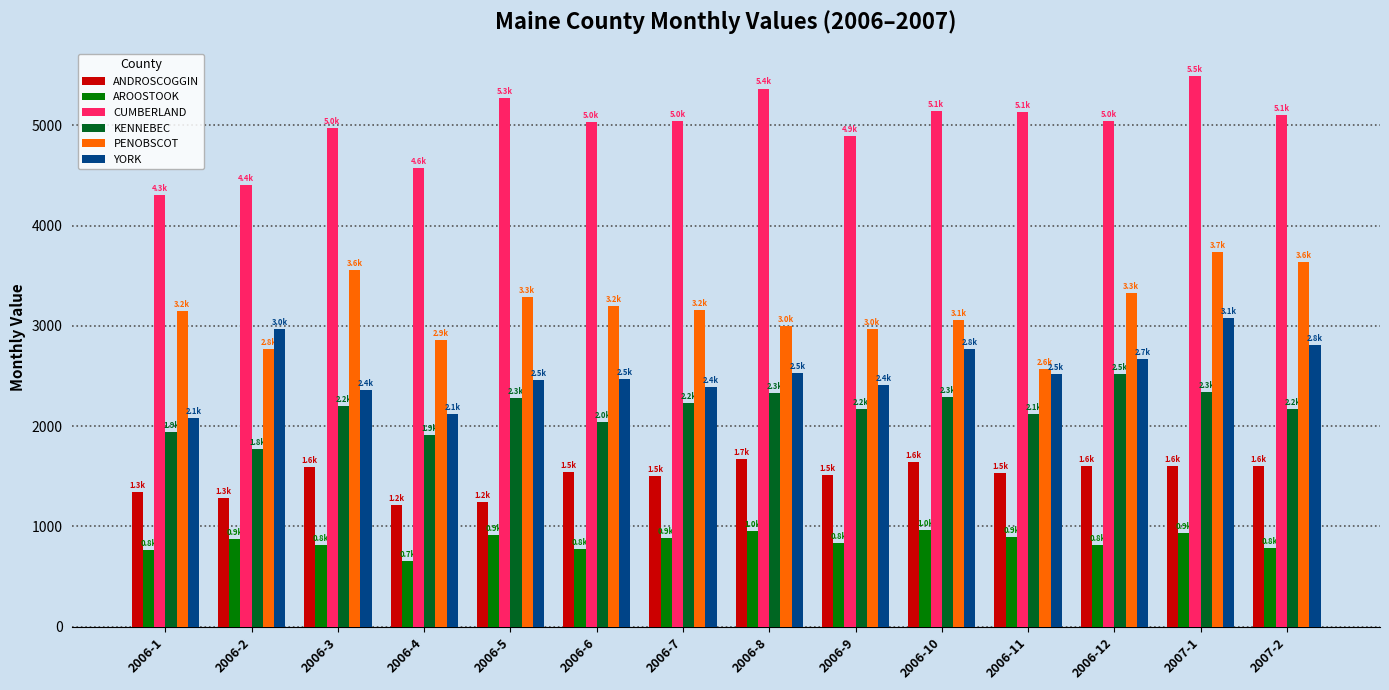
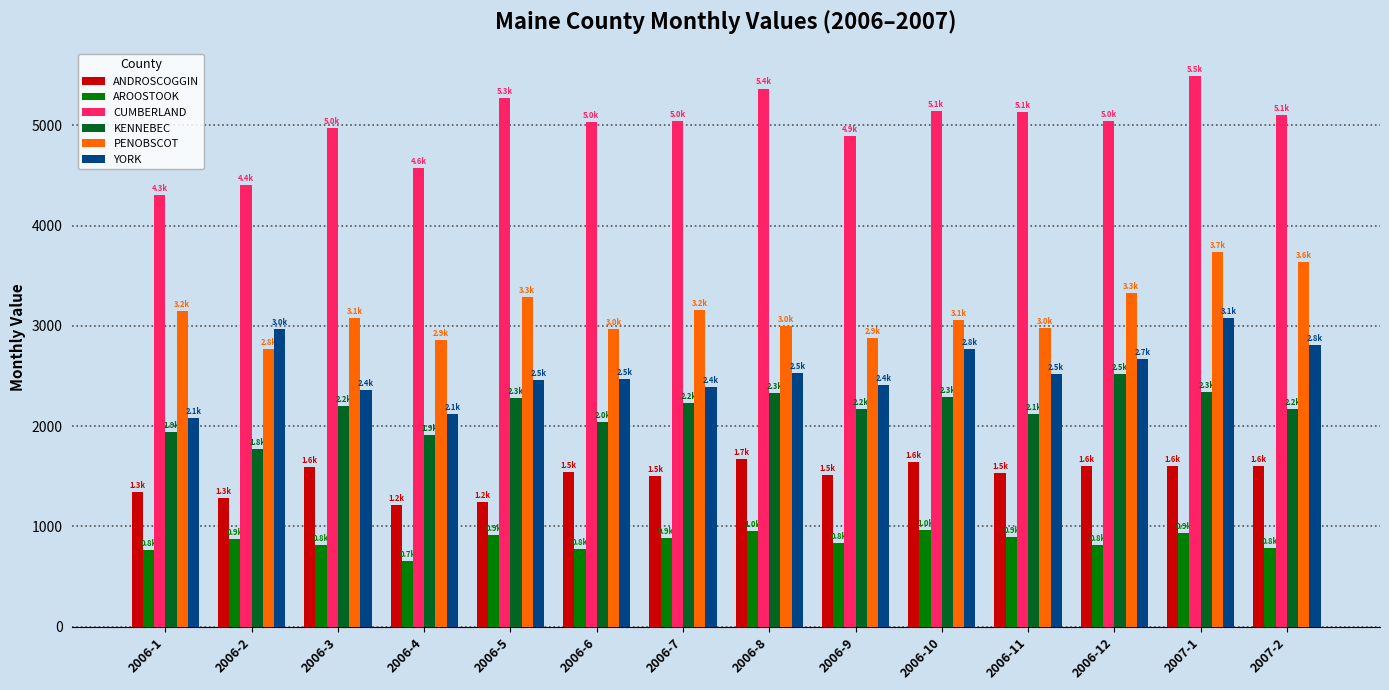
  {
    "ANDROSCOGGIN": {
      "2006-1": "1.3k",
      "2006-2": "1.3k",
      "2006-3": "1.6k",
      "2006-4": "1.2k",
      "2006-5": "1.2k",
      "2006-6": "1.5k",
      "2006-7": "1.5k",
      "2006-8": "1.7k",
      "2006-9": "1.5k",
      "2006-10": "1.6k",
      "2006-11": "1.5k",
      "2006-12": "1.6k",
      "2007-1": "1.6k",
      "2007-2": "1.6k"
    },
    "CUMBERLAND": {
      "2006-1": "4.3k",
      "2006-2": "4.4k",
      "2006-3": "5.0k",
      "2006-4": "4.6k",
      "2006-5": "5.3k",
      "2006-6": "5.0k",
      "2006-7": "5.0k",
      "2006-8": "5.4k",
      "2006-9": "4.9k",
      "2006-10": "5.1k",
      "2006-11": "5.1k",
      "2006-12": "5.0k",
      "2007-1": "5.5k",
      "2007-2": "5.1k"
    },
    "PENOBSCOT": {
      "2006-1": "3.2k",
      "2006-2": "2.8k",
-     "2006-3": "3.6k",
+     "2006-3": "3.1k",
      "2006-4": "2.9k",
      "2006-5": "3.3k",
-     "2006-6": "3.2k",
+     "2006-6": "3.0k",
      "2006-7": "3.2k",
      "2006-8": "3.0k",
-     "2006-9": "3.0k",
+     "2006-9": "2.9k",
      "2006-10": "3.1k",
-     "2006-11": "2.6k",
+     "2006-11": "3.0k",
      "2006-12": "3.3k",
      "2007-1": "3.7k",
      "2007-2": "3.6k"
    },
    "YORK": {
      "2006-1": "2.1k",
      "2006-2": "3.0k",
      "2006-3": "2.4k",
      "2006-4": "2.1k",
      "2006-5": "2.5k",
      "2006-6": "2.5k",
      "2006-7": "2.4k",
      "2006-8": "2.5k",
      "2006-9": "2.4k",
      "2006-10": "2.8k",
      "2006-11": "2.5k",
      "2006-12": "2.7k",
      "2007-1": "3.1k",
      "2007-2": "2.8k"
    }
  }
